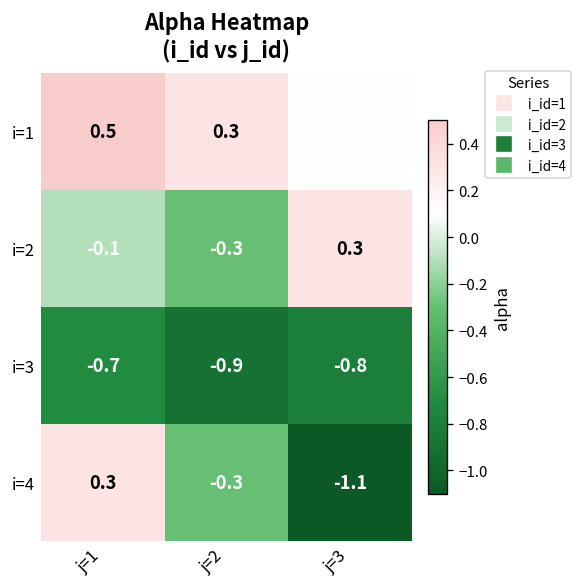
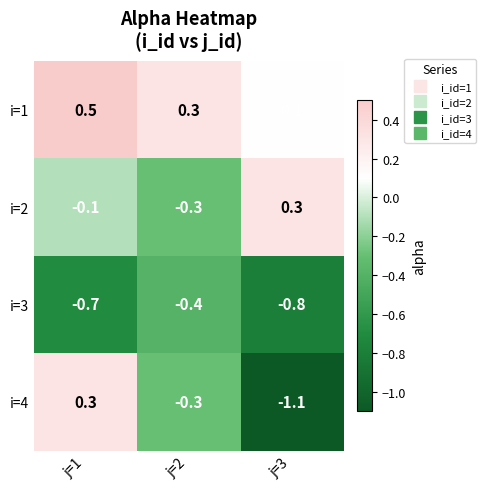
  {
    "i=1": {
      "j=1": 0.5,
      "j=2": 0.3
    },
    "i=2": {
      "j=1": -0.1,
      "j=2": -0.3,
      "j=3": 0.3
    },
    "i=3": {
      "j=1": -0.7,
-     "j=2": -0.9,
+     "j=2": -0.4,
      "j=3": -0.8
    },
    "i=4": {
      "j=1": 0.3,
      "j=2": -0.3,
      "j=3": -1.1
    }
  }
